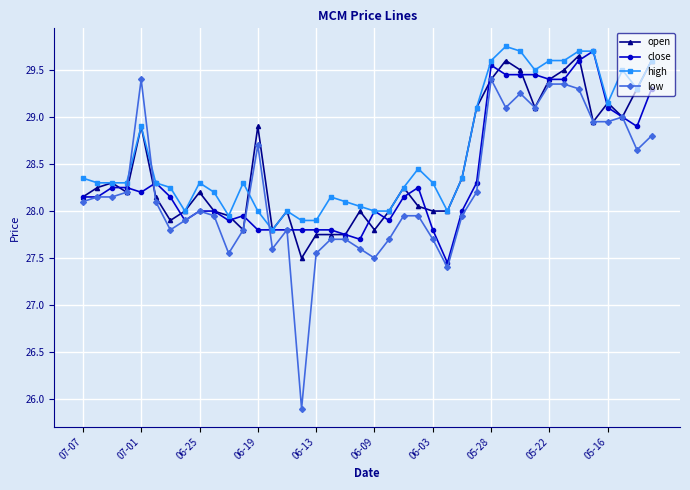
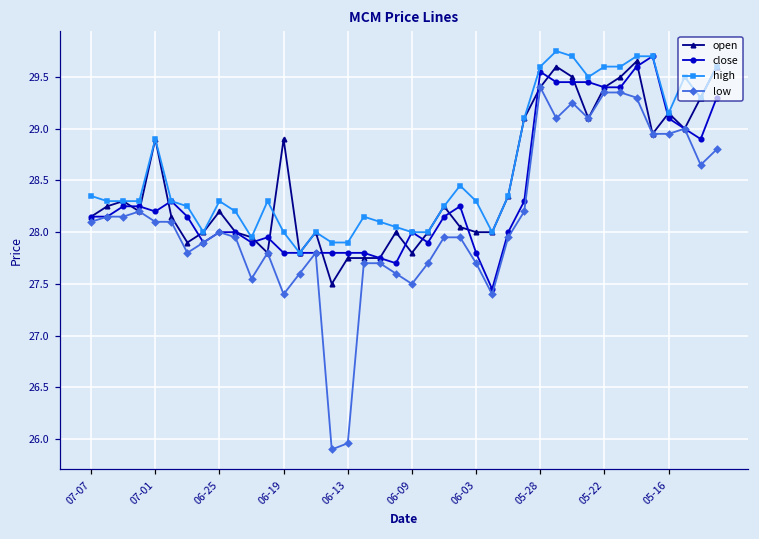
  {
    "open": {
      "06-25": 28.2,
      "06-19": 28.9,
      "06-13": 27.8,
      "06-09": 27.8,
      "06-03": 28.0
    },
    "close": {
      "07-01": 28.2,
      "06-19": 27.8,
      "06-13": 27.8,
      "06-03": 27.8,
      "05-28": 29.6,
      "05-16": 29.1
    },
    "high": {
      "07-07": 28.4,
      "06-25": 28.3,
      "06-19": 28.0,
      "06-13": 27.9,
      "06-03": 28.3,
      "05-28": 29.6,
      "05-22": 29.6
    },
    "low": {
      "07-07": 28.1,
-     "07-01": 29.4,
-     "06-19": 28.7,
-     "06-13": 27.6,
+     "07-01": 28.1,
+     "06-19": 27.4,
+     "06-13": 26.0,
      "06-09": 27.5,
      "06-03": 27.7,
      "05-22": 29.4,
      "05-16": 29.0
    }
  }
